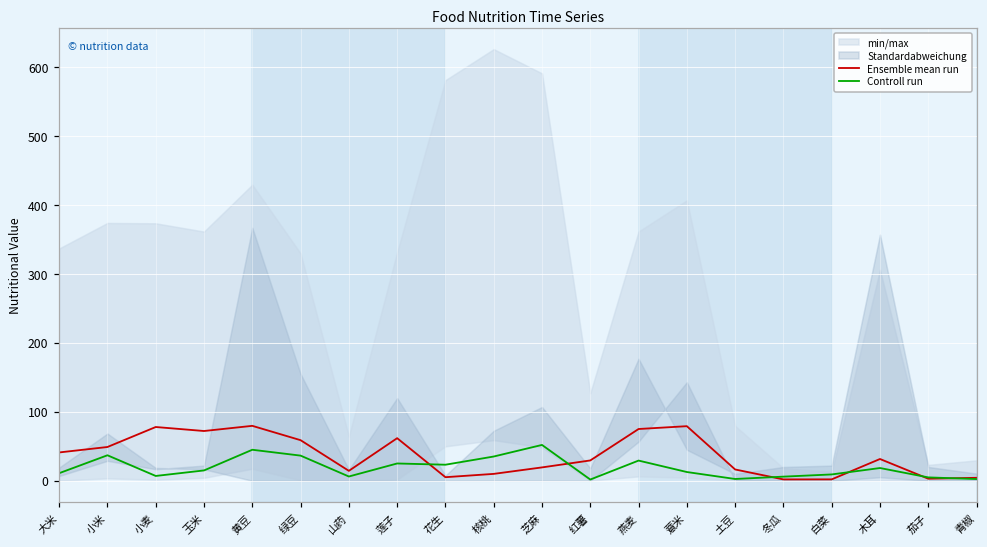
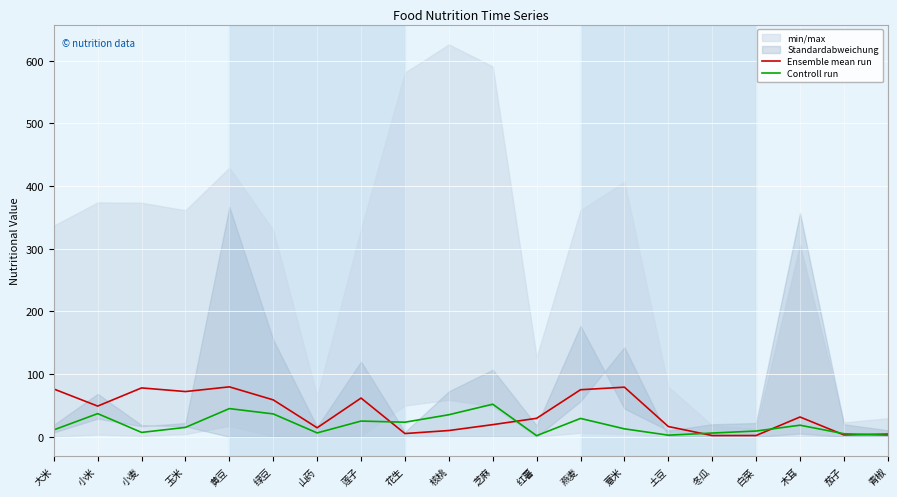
  {
    "Ensemble mean run": {
-     "大米": 40,
+     "大米": 80,
      "小米": 50,
      "小麦": 80,
      "玉米": 70,
      "黄豆": 80,
      "绿豆": 60,
      "莲子": 60,
      "核桃": 10,
      "芝麻": 20,
      "红薯": 30,
      "燕麦": 80,
      "薏米": 80,
      "土豆": 20,
      "白菜": 0,
      "木耳": 30
    },
    "Controll run": {
      "大米": 10,
      "小米": 40,
      "小麦": 10,
      "玉米": 20,
      "黄豆": 50,
      "绿豆": 40,
      "山药": 10,
      "莲子": 30,
      "花生": 20,
      "核桃": 40,
      "芝麻": 50,
      "红薯": 0,
      "燕麦": 30,
      "薏米": 10,
      "土豆": 0,
      "木耳": 20
    }
  }
